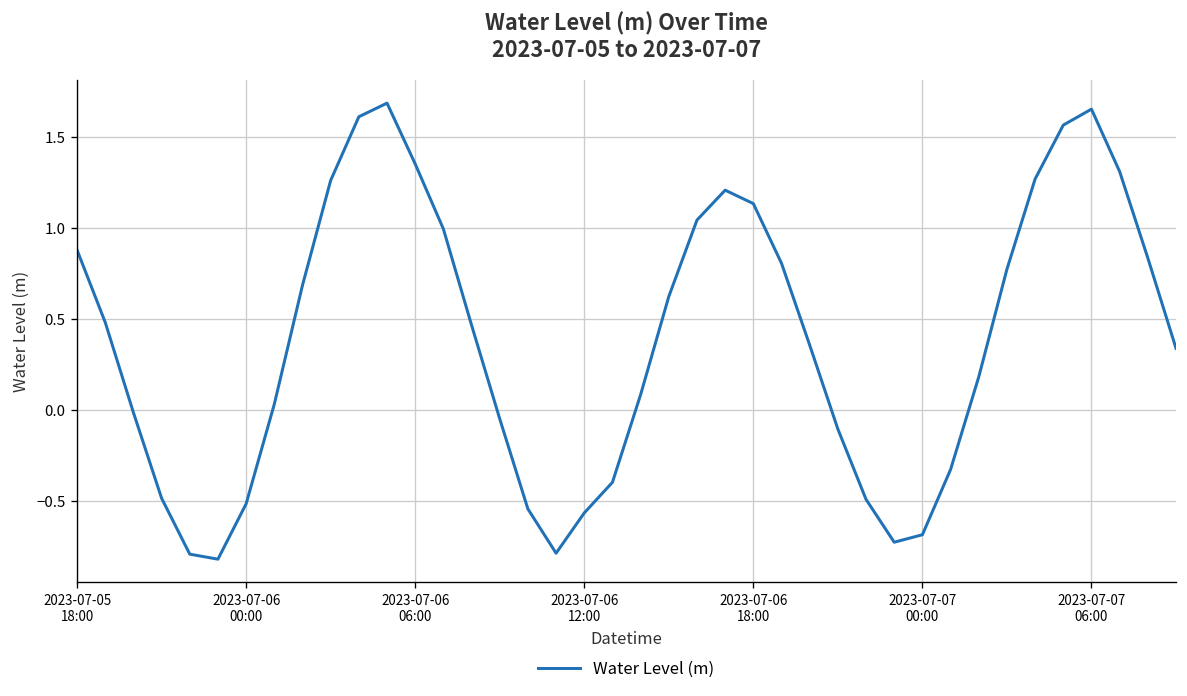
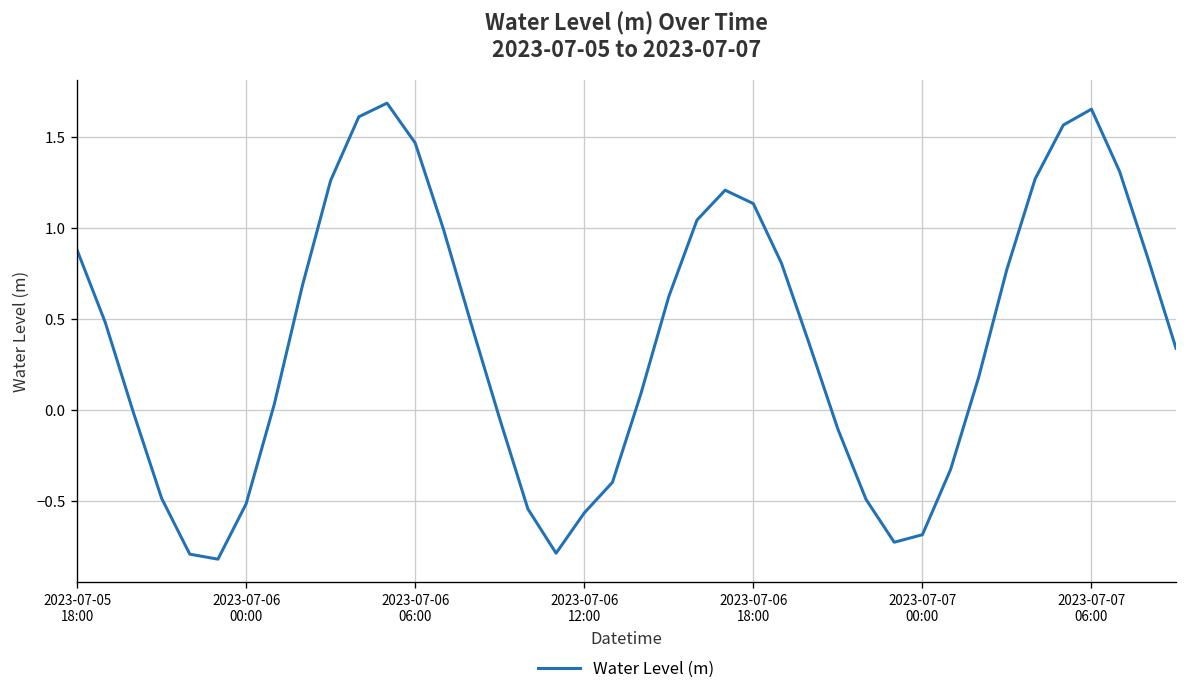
  {
    "2023-07-05 18:00": 0.88,
    "2023-07-06 00:00": -0.52,
-   "2023-07-06 06:00": 1.35,
+   "2023-07-06 06:00": 1.47,
    "2023-07-06 12:00": -0.57,
    "2023-07-06 18:00": 1.14,
    "2023-07-07 00:00": -0.69,
    "2023-07-07 06:00": 1.66
  }
